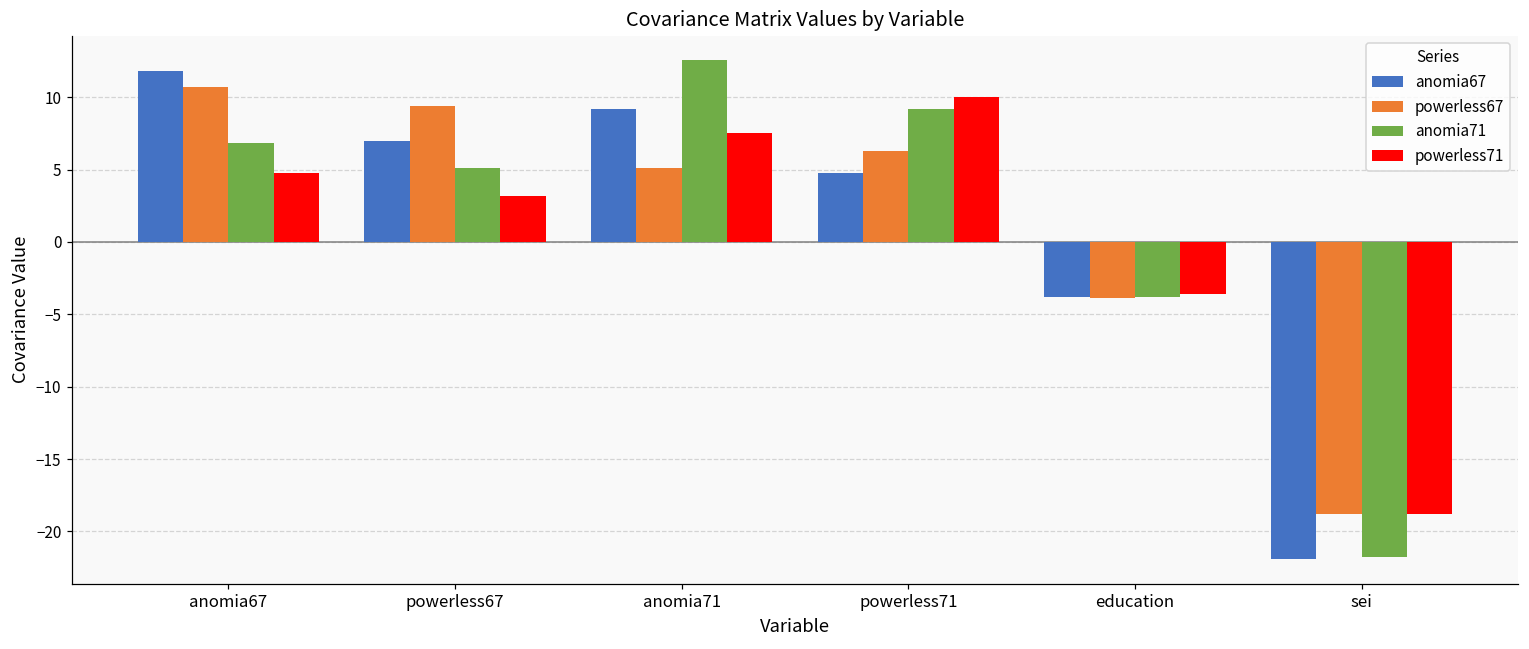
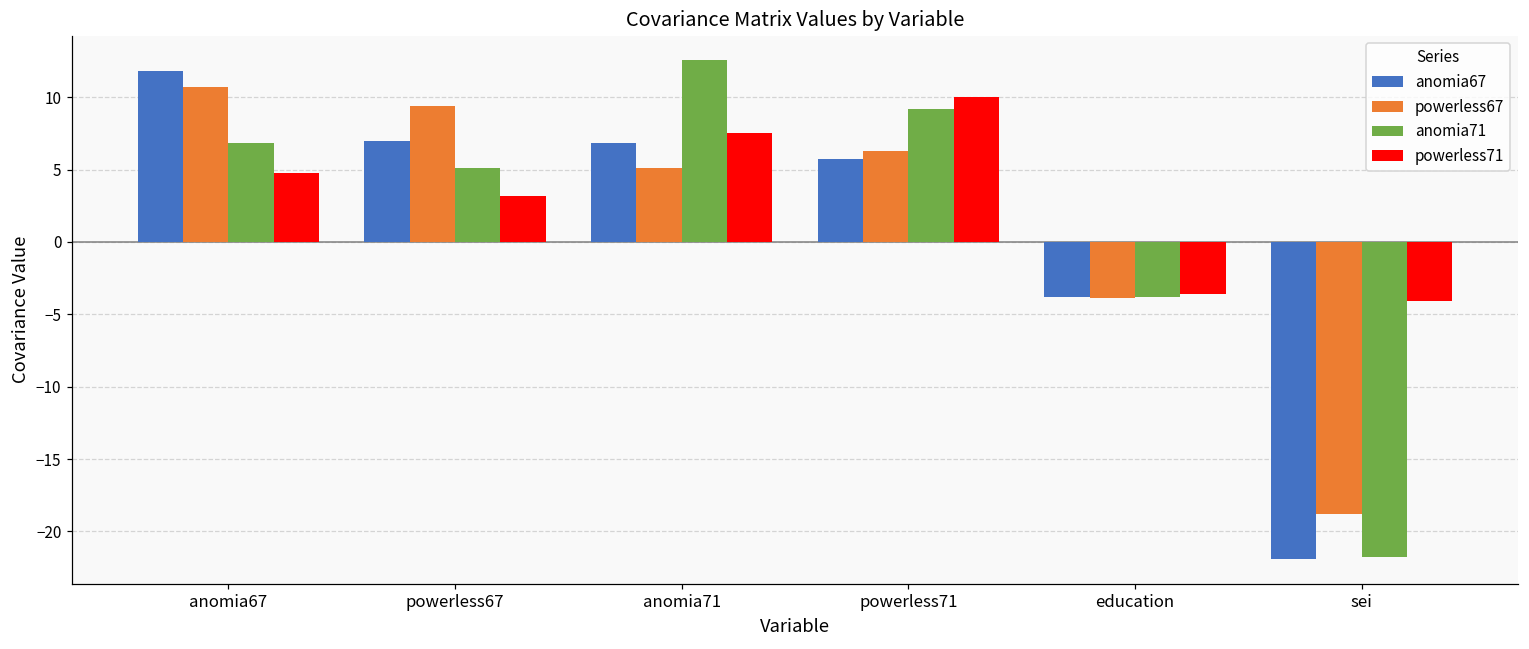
  {
    "anomia67": {
      "anomia67": 11.8,
      "powerless67": 6.9,
-     "anomia71": 9.2,
-     "powerless71": 4.8,
+     "anomia71": 6.8,
+     "powerless71": 5.7,
      "education": -3.8,
      "sei": -21.9
    },
    "powerless67": {
      "anomia67": 10.7,
      "powerless67": 9.4,
      "anomia71": 5.1,
      "powerless71": 6.3,
      "education": -3.9,
      "sei": -18.8
    },
    "anomia71": {
      "anomia67": 6.8,
      "powerless67": 5.1,
      "anomia71": 12.5,
      "powerless71": 9.2,
      "education": -3.8,
      "sei": -21.7
    },
    "powerless71": {
      "anomia67": 4.8,
      "powerless67": 3.2,
      "anomia71": 7.5,
      "powerless71": 10.0,
      "education": -3.6,
-     "sei": -18.8
+     "sei": -4.1
    }
  }
